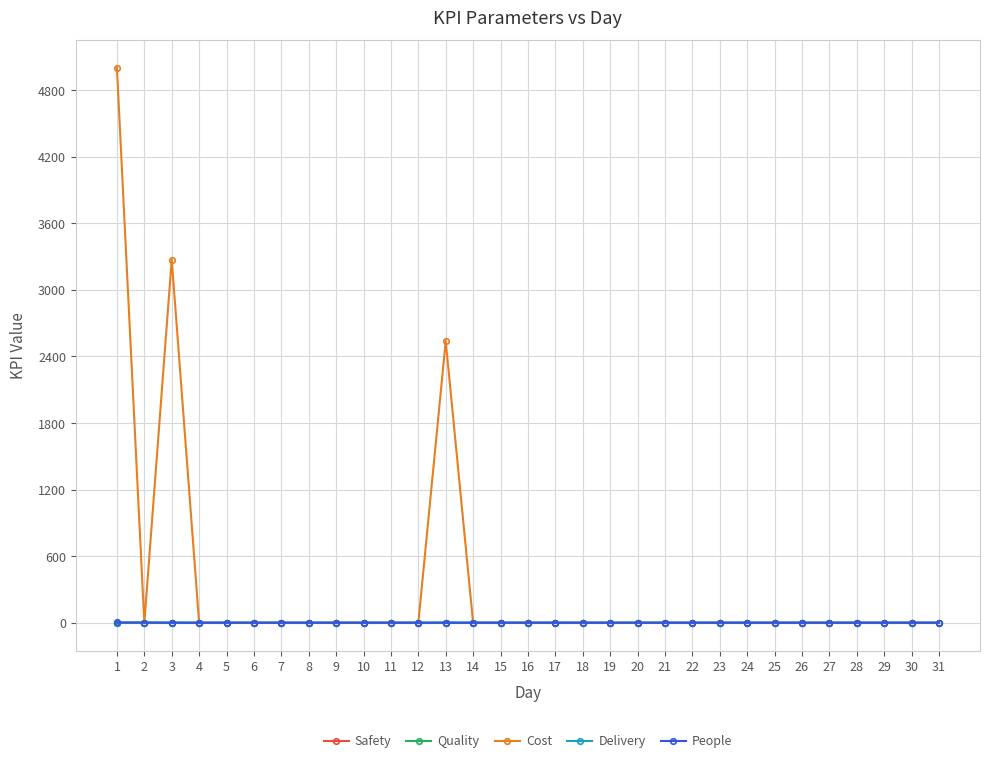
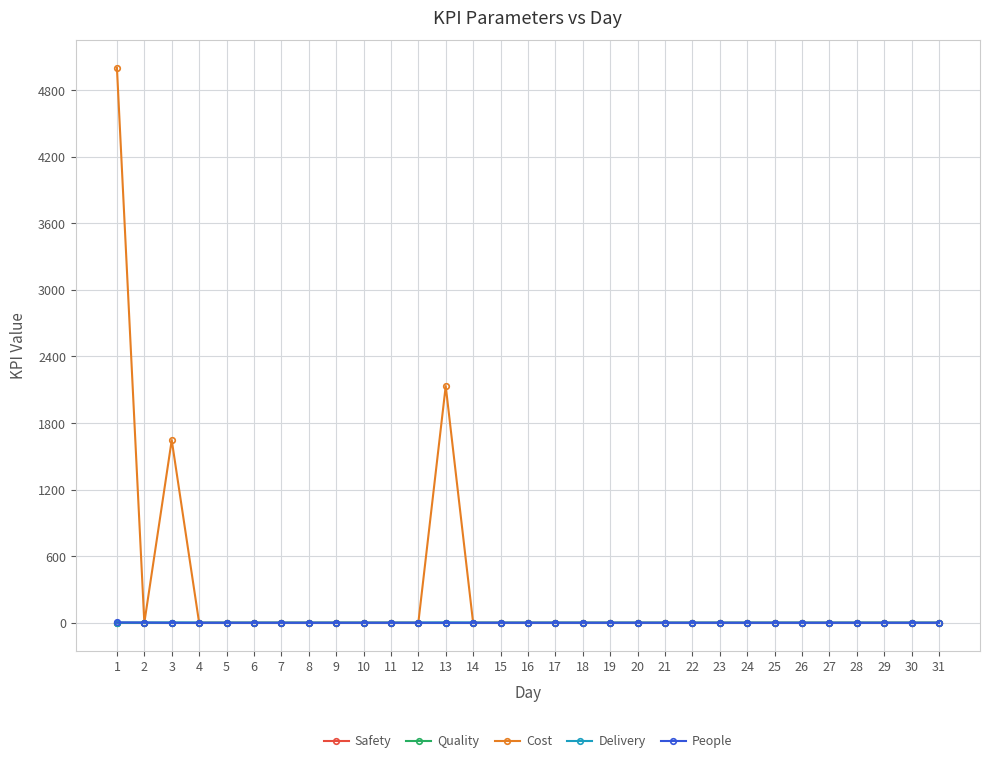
  {
    "People": {
      "1": 0,
      "3": 0,
      "13": 0
    },
    "Cost": {
      "1": 5000,
-     "3": 3270,
-     "13": 2540
+     "3": 1650,
+     "13": 2130
    }
  }
